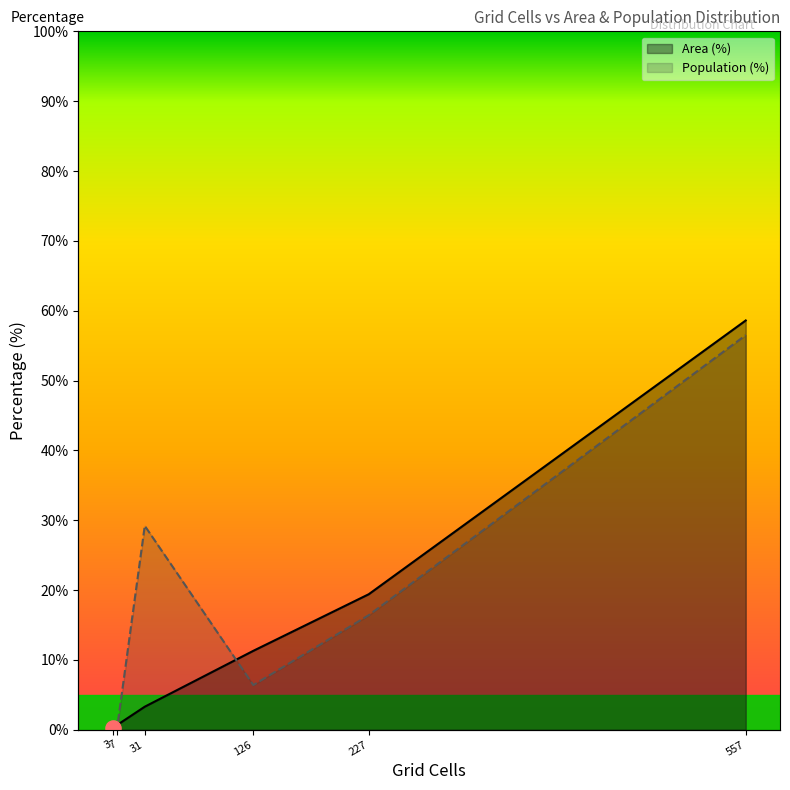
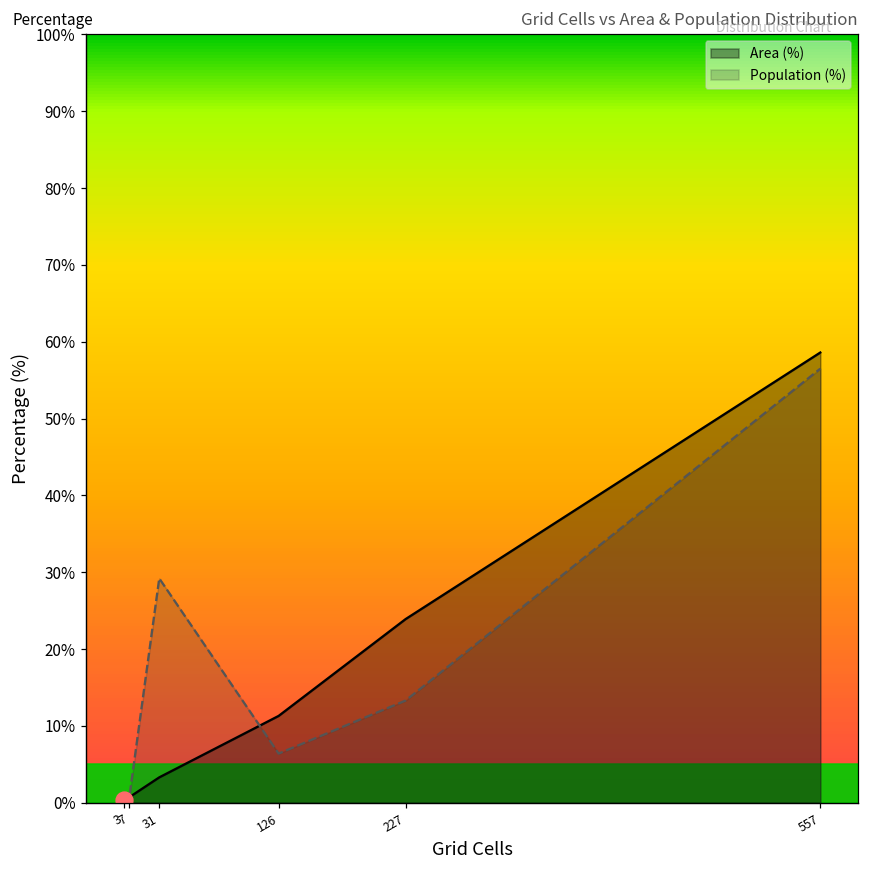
  {
    "Area (%)": {
      "126": "11%",
-     "227": "19%",
+     "227": "24%",
      "557": "59%"
    },
    "Population (%)": {
      "31": "29%",
      "126": "6%",
-     "227": "16%",
+     "227": "13%",
      "557": "57%"
    }
  }
